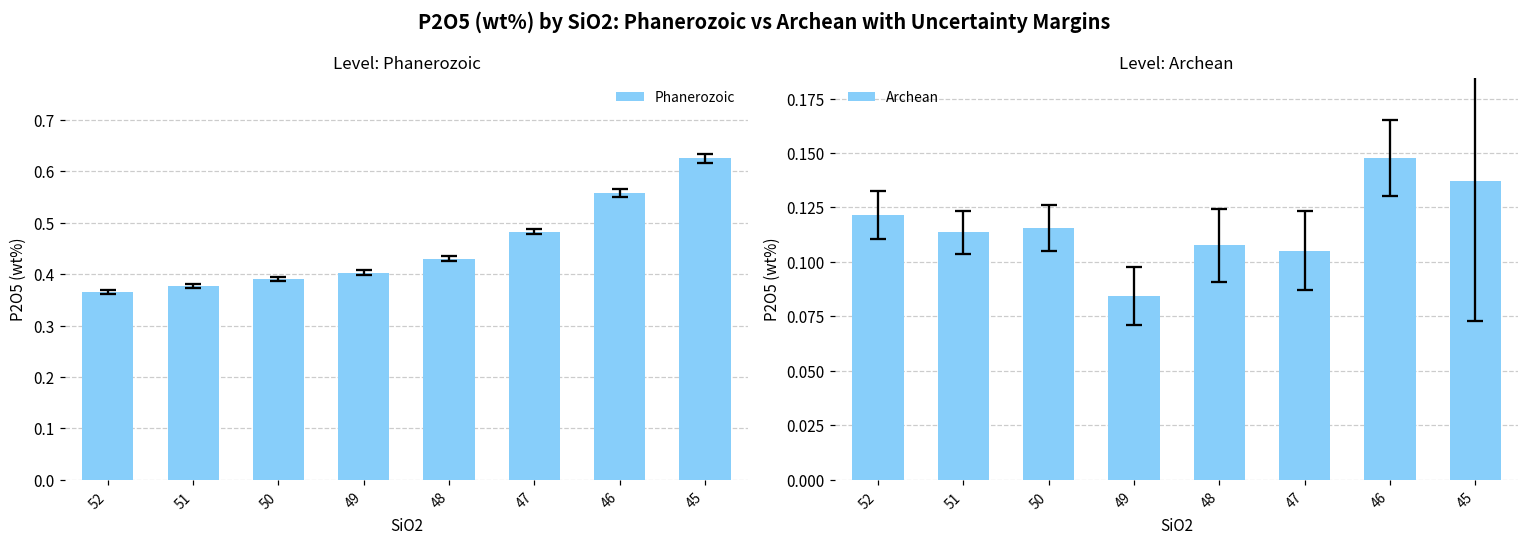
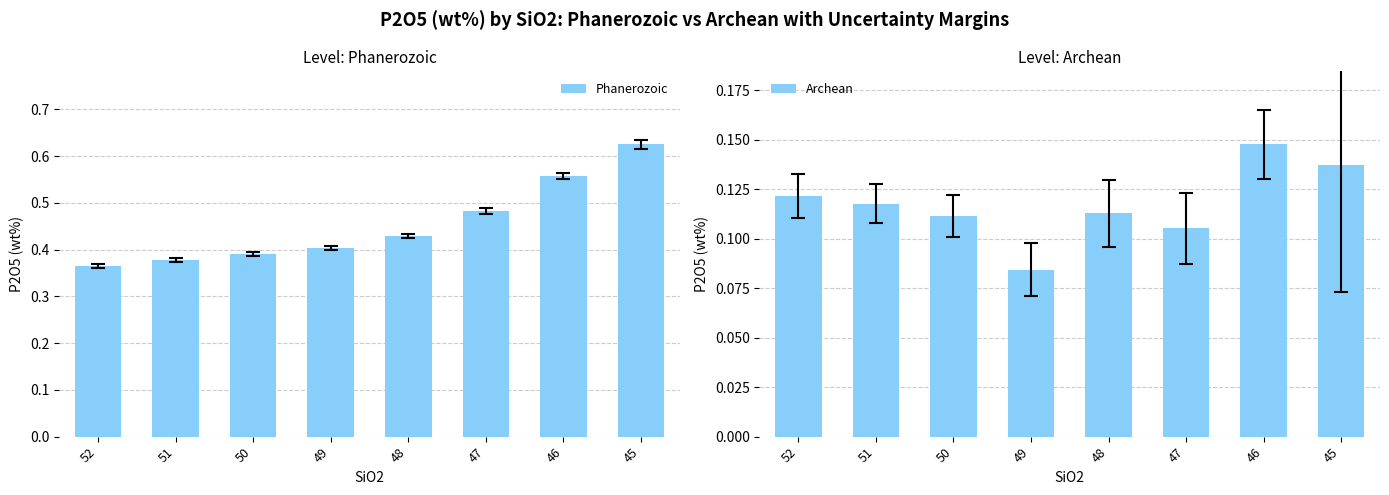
  {
    "Level: Phanerozoic": {
      "Phanerozoic": {
        "52": 0.37,
        "51": 0.38,
        "50": 0.39,
        "49": 0.40,
        "48": 0.43,
        "47": 0.48,
        "46": 0.56,
        "45": 0.63
      }
    },
    "Level: Archean": {
      "Archean": {
        "52": 0.121,
-       "51": 0.114,
-       "50": 0.116,
+       "51": 0.118,
+       "50": 0.111,
        "49": 0.084,
-       "48": 0.108,
+       "48": 0.113,
        "47": 0.105,
        "46": 0.148,
        "45": 0.137
      }
    }
  }
